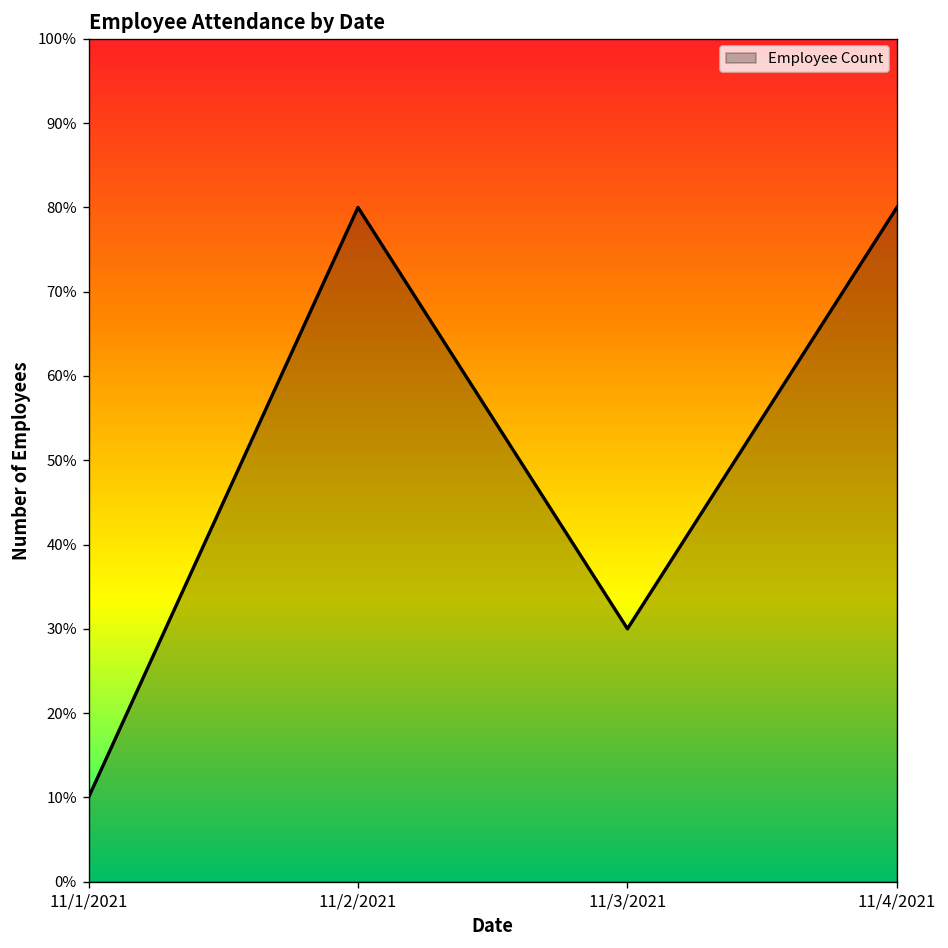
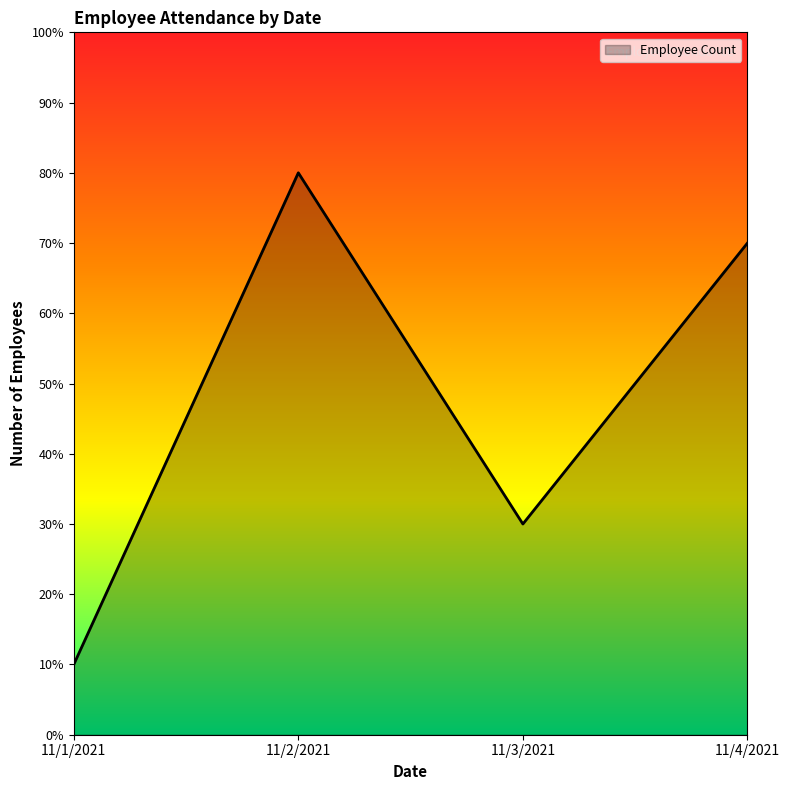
  {
    "11/1/2021": "10%",
    "11/2/2021": "80%",
    "11/3/2021": "30%",
-   "11/4/2021": "80%"
+   "11/4/2021": "70%"
  }
